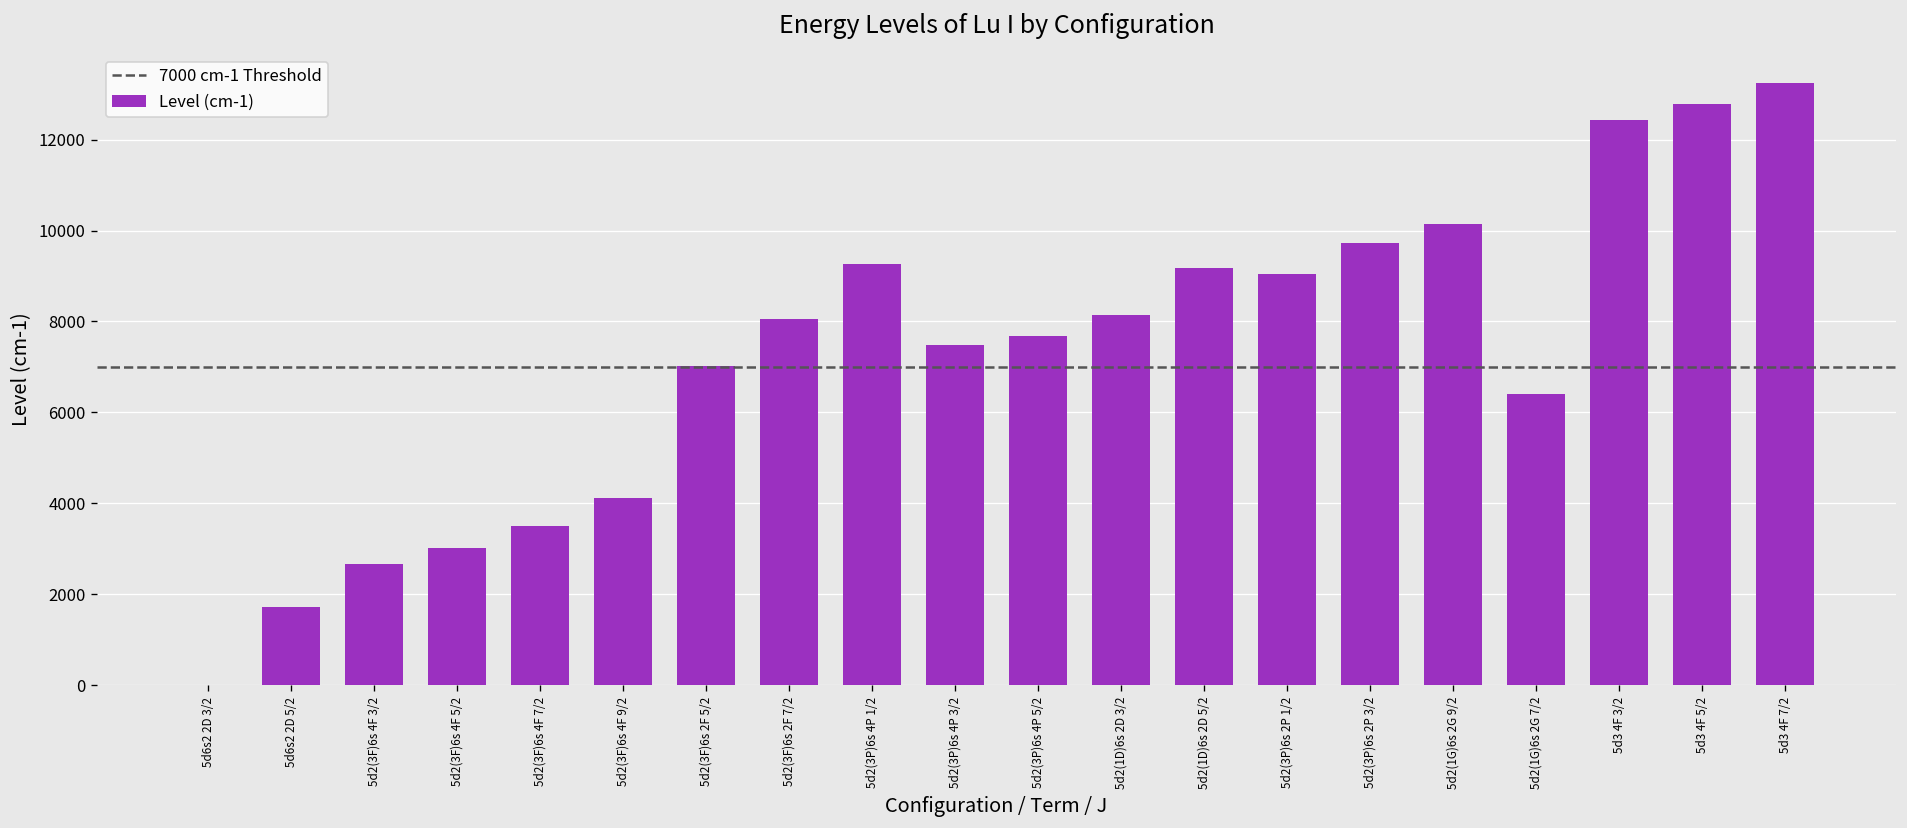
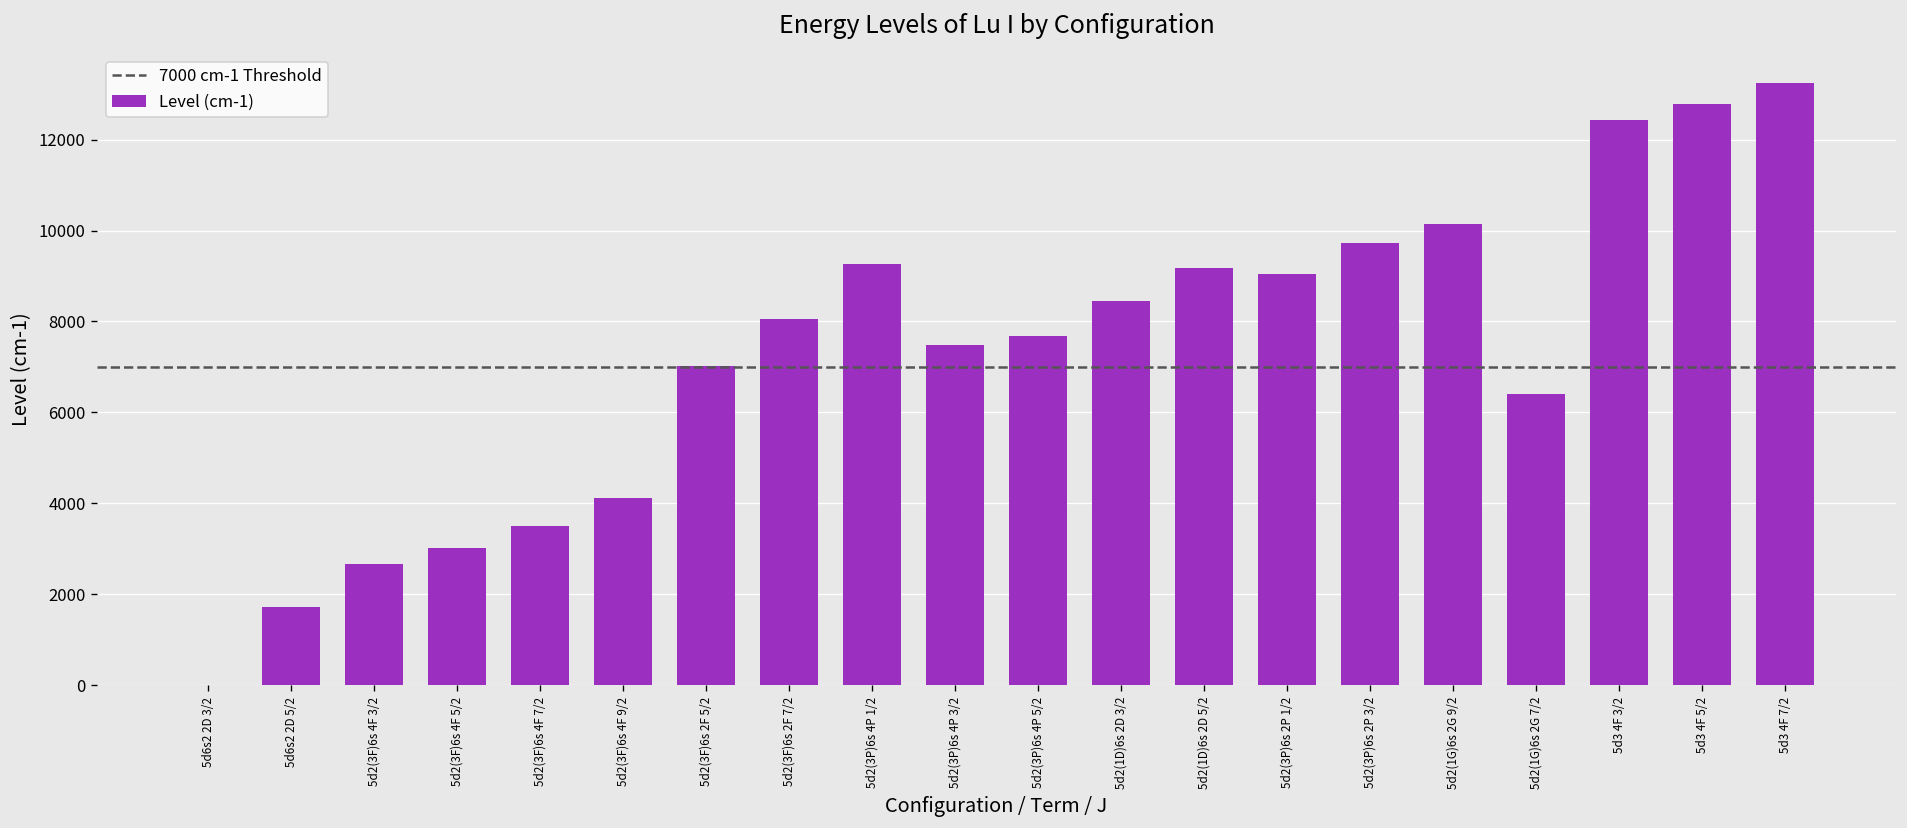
  {
    "5d6s2 2D 3/2": 0,
    "5d6s2 2D 5/2": 1700,
    "5d2(3F)6s 4F 3/2": 2700,
    "5d2(3F)6s 4F 5/2": 3000,
    "5d2(3F)6s 4F 7/2": 3500,
    "5d2(3F)6s 4F 9/2": 4100,
    "5d2(3F)6s 2F 5/2": 7000,
    "5d2(3F)6s 2F 7/2": 8100,
    "5d2(3P)6s 4P 1/2": 9300,
    "5d2(3P)6s 4P 3/2": 7500,
    "5d2(3P)6s 4P 5/2": 7700,
-   "5d2(1D)6s 2D 3/2": 8100,
+   "5d2(1D)6s 2D 3/2": 8400,
    "5d2(1D)6s 2D 5/2": 9200,
    "5d2(3P)6s 2P 1/2": 9000,
    "5d2(3P)6s 2P 3/2": 9700,
    "5d2(1G)6s 2G 9/2": 10100,
    "5d2(1G)6s 2G 7/2": 6400,
    "5d3 4F 3/2": 12400,
    "5d3 4F 5/2": 12800,
    "5d3 4F 7/2": 13200
  }
